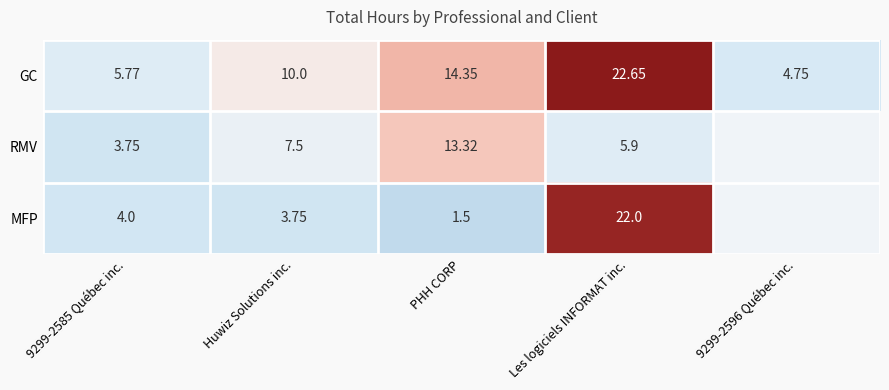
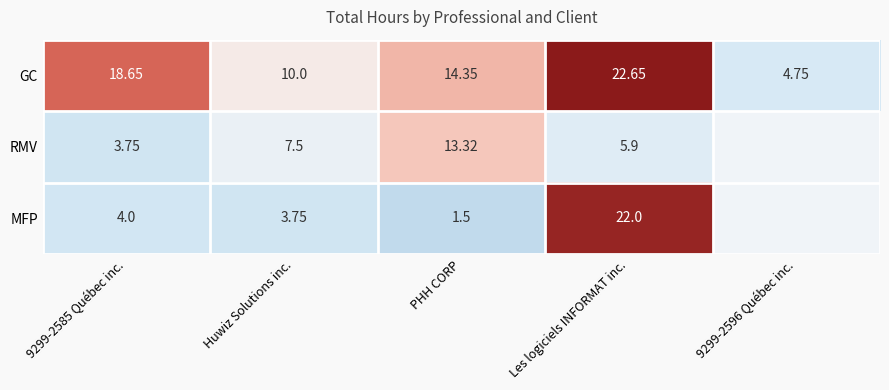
  {
    "GC": {
-     "9299-2585 Québec inc.": 5.77,
+     "9299-2585 Québec inc.": 18.65,
      "Huwiz Solutions inc.": 10.0,
      "PHH CORP": 14.35,
      "Les logiciels INFORMAT inc.": 22.65,
      "9299-2596 Québec inc.": 4.75
    },
    "RMV": {
      "9299-2585 Québec inc.": 3.75,
      "Huwiz Solutions inc.": 7.5,
      "PHH CORP": 13.32,
      "Les logiciels INFORMAT inc.": 5.9
    },
    "MFP": {
      "9299-2585 Québec inc.": 4.0,
      "Huwiz Solutions inc.": 3.75,
      "PHH CORP": 1.5,
      "Les logiciels INFORMAT inc.": 22.0
    }
  }
